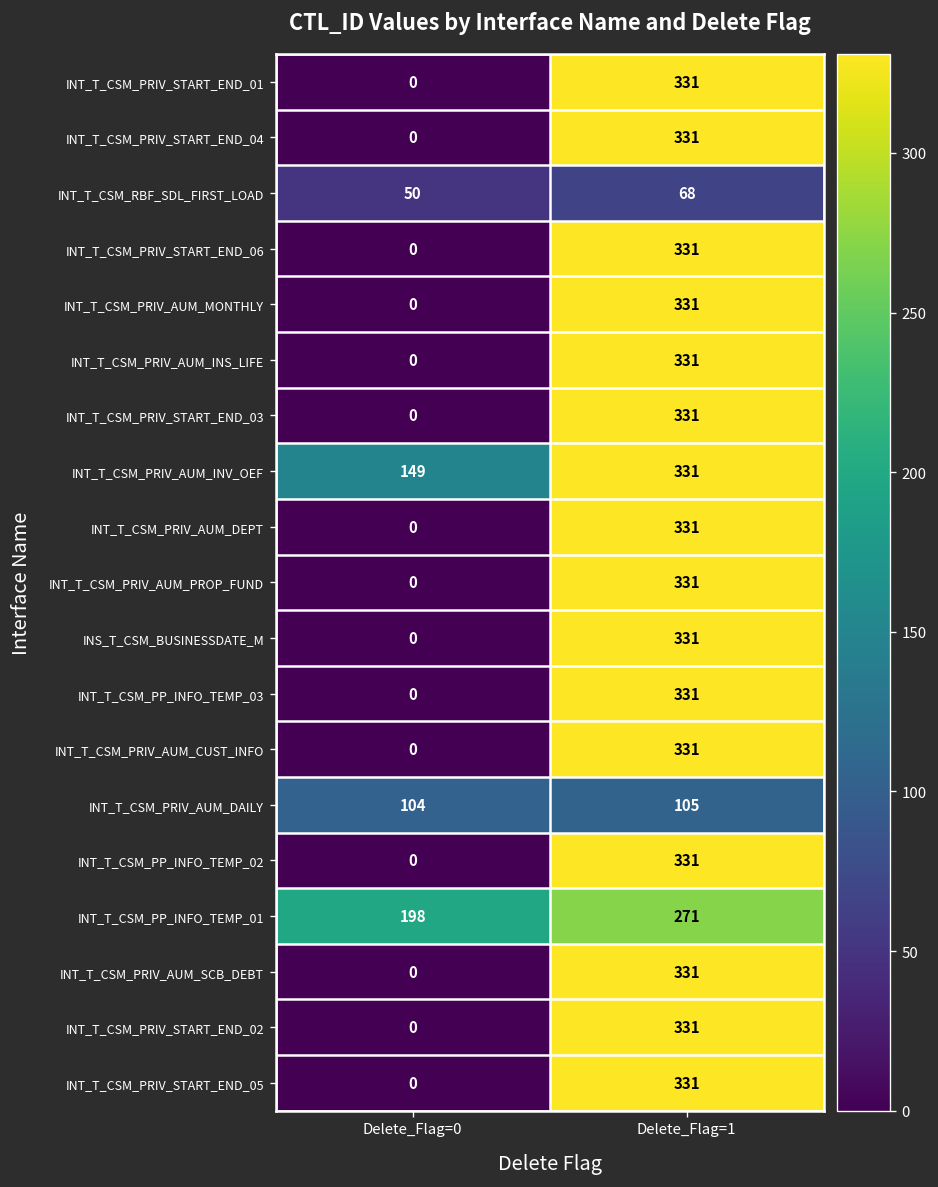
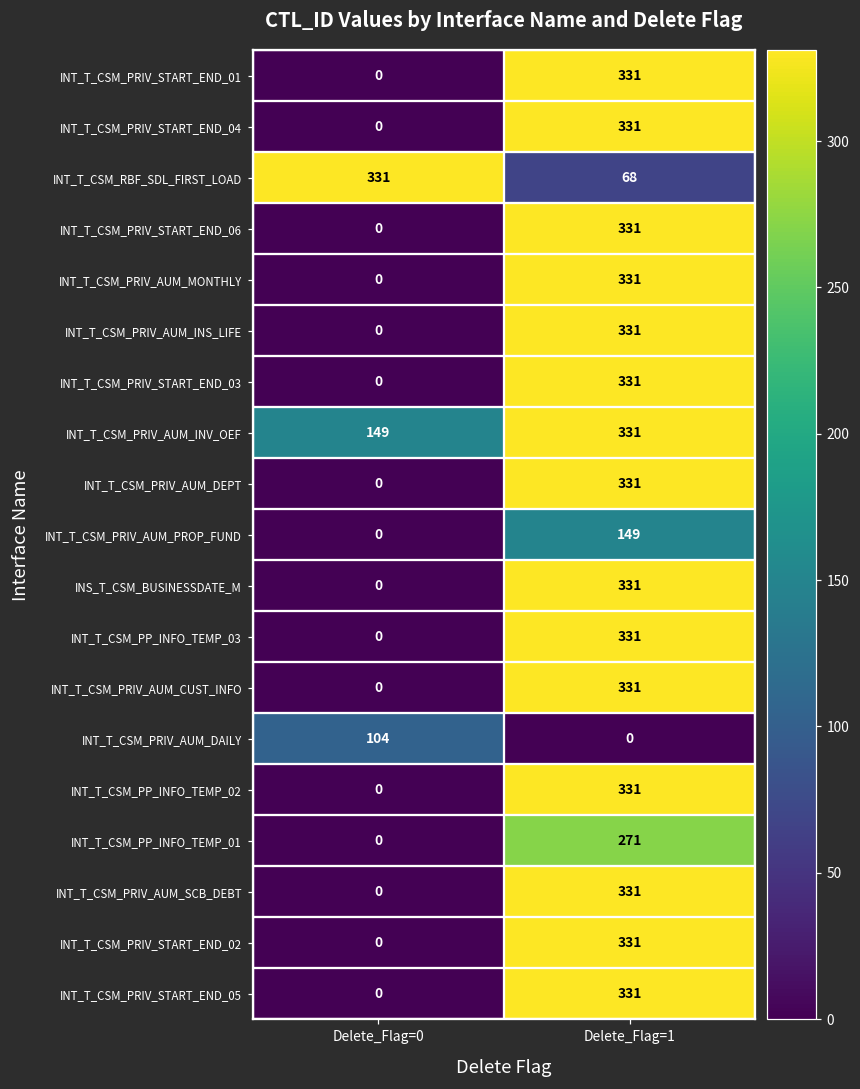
  {
    "INT_T_CSM_PRIV_START_END_01": {
      "Delete_Flag=0": 0,
      "Delete_Flag=1": 331
    },
    "INT_T_CSM_PRIV_START_END_04": {
      "Delete_Flag=0": 0,
      "Delete_Flag=1": 331
    },
    "INT_T_CSM_RBF_SDL_FIRST_LOAD": {
-     "Delete_Flag=0": 50,
+     "Delete_Flag=0": 331,
      "Delete_Flag=1": 68
    },
    "INT_T_CSM_PRIV_START_END_06": {
      "Delete_Flag=0": 0,
      "Delete_Flag=1": 331
    },
    "INT_T_CSM_PRIV_AUM_MONTHLY": {
      "Delete_Flag=0": 0,
      "Delete_Flag=1": 331
    },
    "INT_T_CSM_PRIV_AUM_INS_LIFE": {
      "Delete_Flag=0": 0,
      "Delete_Flag=1": 331
    },
    "INT_T_CSM_PRIV_START_END_03": {
      "Delete_Flag=0": 0,
      "Delete_Flag=1": 331
    },
    "INT_T_CSM_PRIV_AUM_INV_OEF": {
      "Delete_Flag=0": 149,
      "Delete_Flag=1": 331
    },
    "INT_T_CSM_PRIV_AUM_DEPT": {
      "Delete_Flag=0": 0,
      "Delete_Flag=1": 331
    },
    "INT_T_CSM_PRIV_AUM_PROP_FUND": {
      "Delete_Flag=0": 0,
-     "Delete_Flag=1": 331
+     "Delete_Flag=1": 149
    },
    "INS_T_CSM_BUSINESSDATE_M": {
      "Delete_Flag=0": 0,
      "Delete_Flag=1": 331
    },
    "INT_T_CSM_PP_INFO_TEMP_03": {
      "Delete_Flag=0": 0,
      "Delete_Flag=1": 331
    },
    "INT_T_CSM_PRIV_AUM_CUST_INFO": {
      "Delete_Flag=0": 0,
      "Delete_Flag=1": 331
    },
    "INT_T_CSM_PRIV_AUM_DAILY": {
      "Delete_Flag=0": 104,
-     "Delete_Flag=1": 105
+     "Delete_Flag=1": 0
    },
    "INT_T_CSM_PP_INFO_TEMP_02": {
      "Delete_Flag=0": 0,
      "Delete_Flag=1": 331
    },
    "INT_T_CSM_PP_INFO_TEMP_01": {
-     "Delete_Flag=0": 198,
+     "Delete_Flag=0": 0,
      "Delete_Flag=1": 271
    },
    "INT_T_CSM_PRIV_AUM_SCB_DEBT": {
      "Delete_Flag=0": 0,
      "Delete_Flag=1": 331
    },
    "INT_T_CSM_PRIV_START_END_02": {
      "Delete_Flag=0": 0,
      "Delete_Flag=1": 331
    },
    "INT_T_CSM_PRIV_START_END_05": {
      "Delete_Flag=0": 0,
      "Delete_Flag=1": 331
    }
  }
